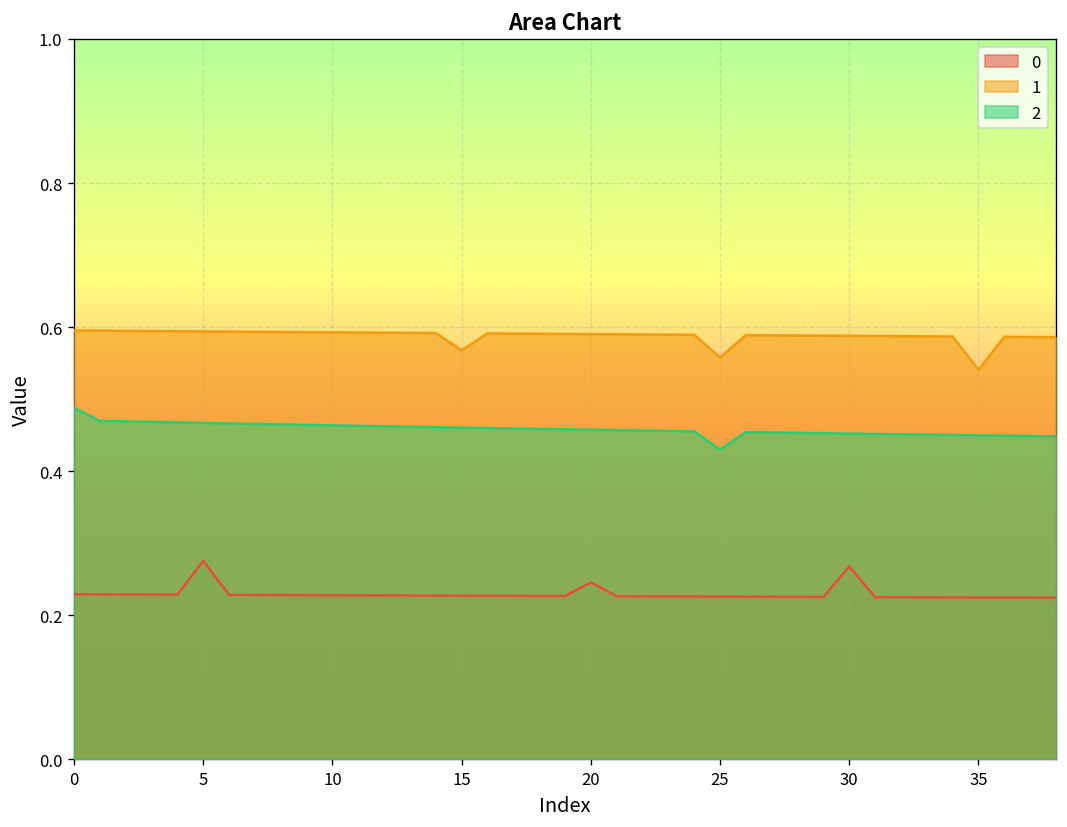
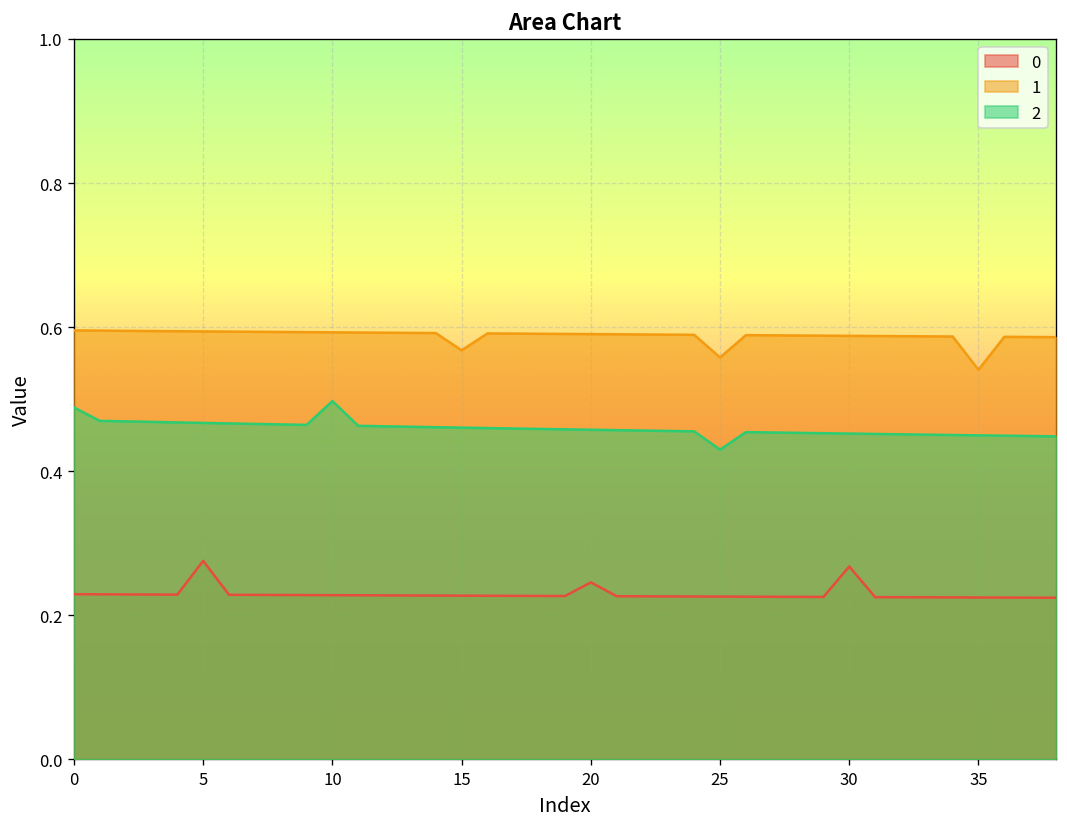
  {
    "0": {
      "0": 0.23,
      "5": 0.28,
      "10": 0.23,
      "15": 0.23,
      "20": 0.25,
      "25": 0.23,
      "30": 0.27,
      "35": 0.22
    },
    "1": {
      "0": 0.60,
      "5": 0.59,
      "10": 0.59,
      "15": 0.57,
      "20": 0.59,
      "25": 0.56,
      "30": 0.59,
      "35": 0.54
    },
    "2": {
      "0": 0.49,
      "5": 0.47,
-     "10": 0.46,
+     "10": 0.50,
      "15": 0.46,
      "20": 0.46,
      "25": 0.43,
      "30": 0.45,
      "35": 0.45
    }
  }
